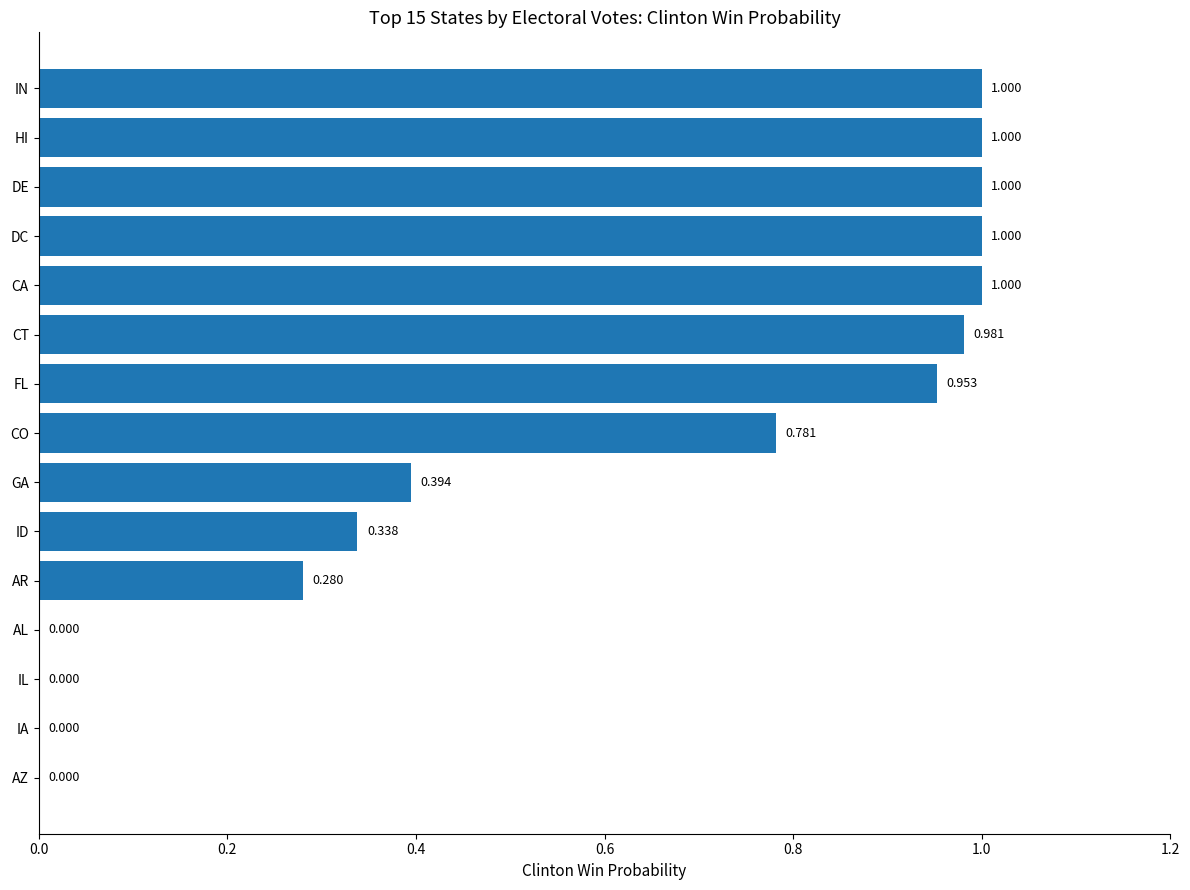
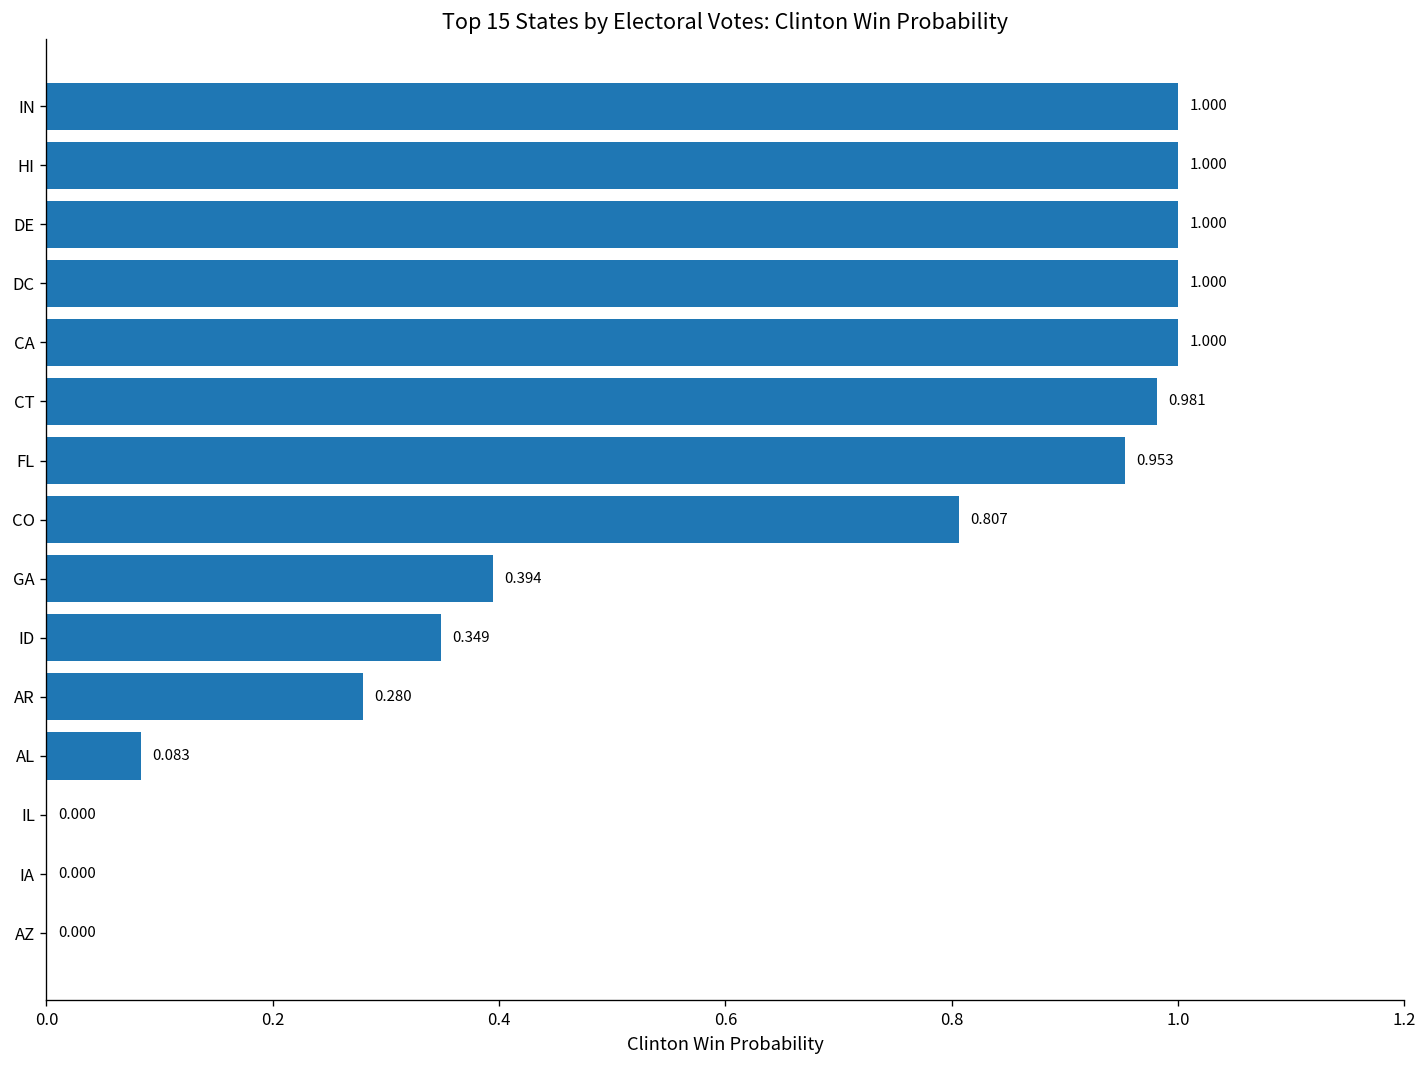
  {
    "IN": 1.000,
    "HI": 1.000,
    "DE": 1.000,
    "DC": 1.000,
    "CA": 1.000,
    "CT": 0.981,
    "FL": 0.953,
-   "CO": 0.781,
+   "CO": 0.807,
    "GA": 0.394,
-   "ID": 0.338,
+   "ID": 0.349,
    "AR": 0.280,
-   "AL": 0.000,
+   "AL": 0.083,
    "IL": 0.000,
    "IA": 0.000,
    "AZ": 0.000
  }
